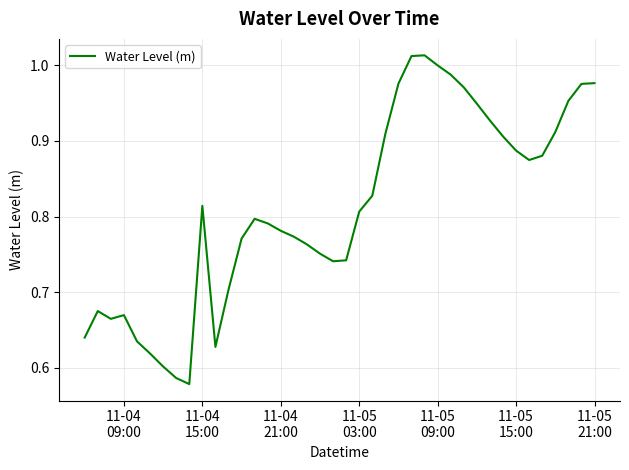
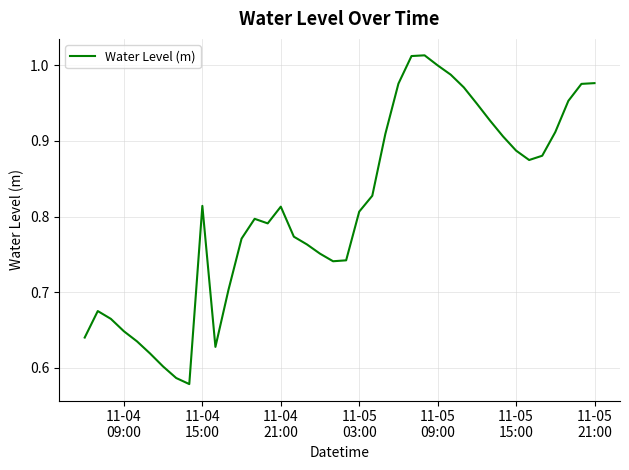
  {
-   "11-04 09:00": 0.67,
+   "11-04 09:00": 0.65,
    "11-04 15:00": 0.81,
-   "11-04 21:00": 0.78,
+   "11-04 21:00": 0.81,
    "11-05 03:00": 0.81,
    "11-05 09:00": 1.00,
    "11-05 15:00": 0.89,
    "11-05 21:00": 0.98
  }
